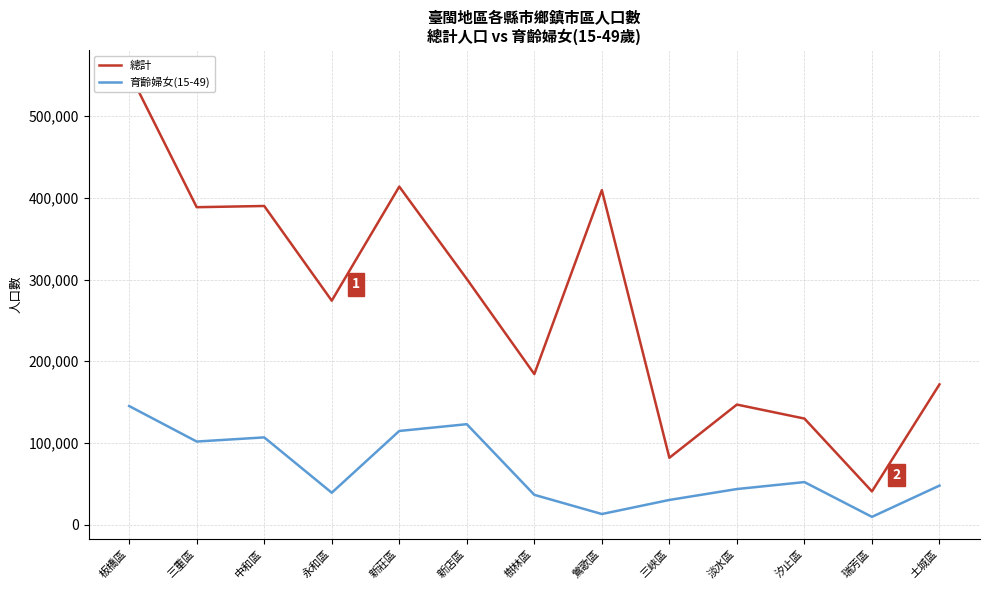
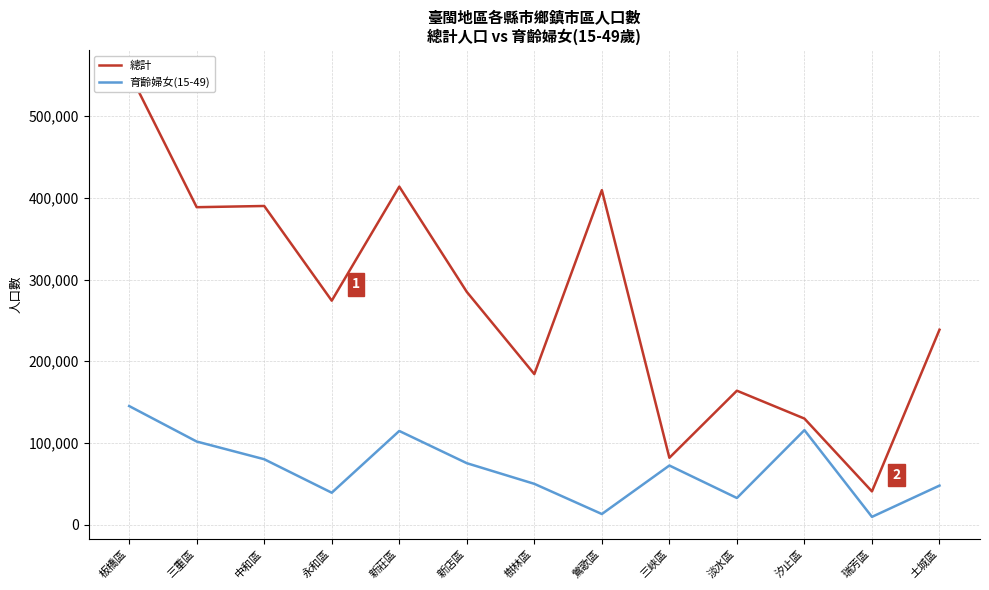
  {
    "總計": {
      "三重區": "390,000",
      "中和區": "390,000",
      "新莊區": "410,000",
-     "新店區": "300,000",
+     "新店區": "280,000",
      "樹林區": "180,000",
      "鶯歌區": "410,000",
      "三峽區": "80,000",
-     "淡水區": "150,000",
+     "淡水區": "160,000",
      "汐止區": "130,000",
-     "土城區": "170,000"
+     "土城區": "240,000"
    },
    "育齡婦女(15-49)": {
      "板橋區": "150,000",
      "三重區": "100,000",
-     "中和區": "110,000",
+     "中和區": "80,000",
      "永和區": "40,000",
      "新莊區": "110,000",
-     "新店區": "120,000",
-     "樹林區": "40,000",
+     "新店區": "80,000",
+     "樹林區": "50,000",
      "鶯歌區": "10,000",
-     "三峽區": "30,000",
-     "淡水區": "40,000",
-     "汐止區": "50,000",
+     "三峽區": "70,000",
+     "淡水區": "30,000",
+     "汐止區": "120,000",
      "瑞芳區": "10,000",
      "土城區": "50,000"
    }
  }
